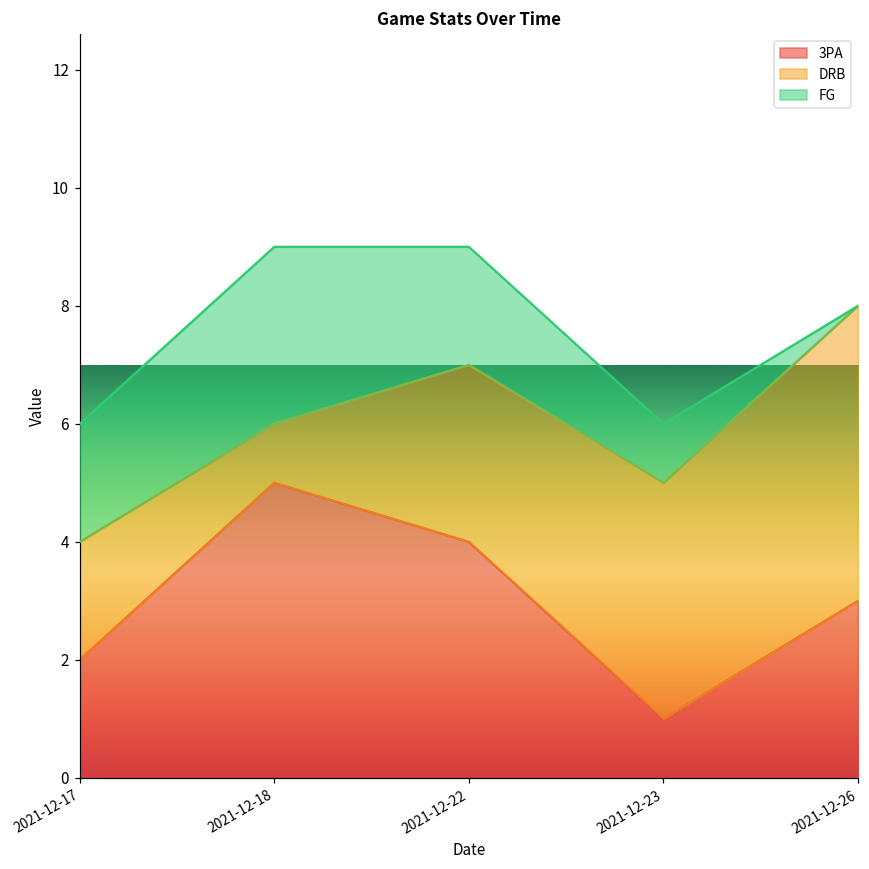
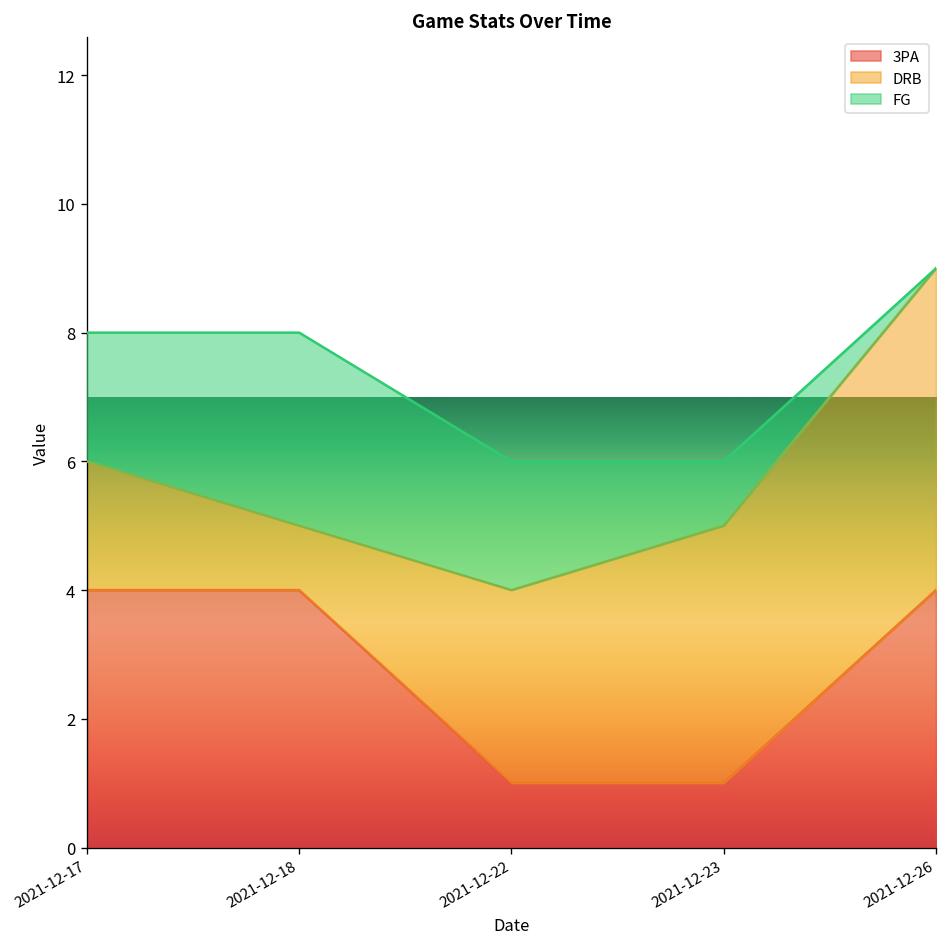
  {
    "3PA": {
-     "2021-12-17": 2,
-     "2021-12-18": 5,
-     "2021-12-22": 4,
+     "2021-12-17": 4,
+     "2021-12-18": 4,
+     "2021-12-22": 1,
      "2021-12-23": 1,
-     "2021-12-26": 3
+     "2021-12-26": 4
    },
    "DRB": {
      "2021-12-17": 2,
      "2021-12-18": 1,
      "2021-12-22": 3,
      "2021-12-23": 4
    },
    "FG": {
      "2021-12-17": 2,
      "2021-12-18": 3,
      "2021-12-22": 2,
      "2021-12-23": 1
    }
  }
